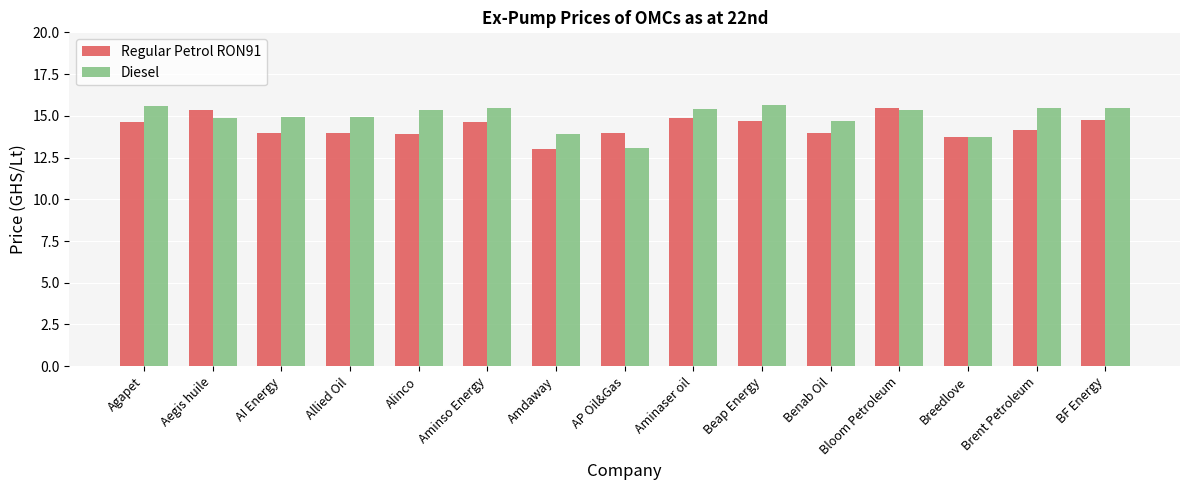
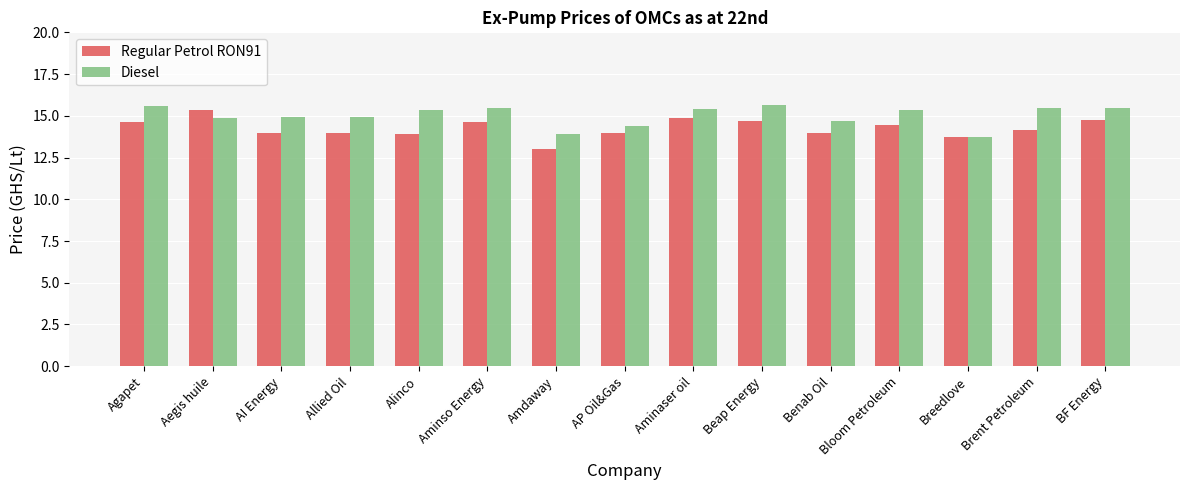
  {
    "Regular Petrol RON91": {
      "Agapet": 14.6,
      "Aegis huile": 15.3,
      "AI Energy": 14.0,
      "Allied Oil": 14.0,
      "Alinco": 13.9,
      "Aminso Energy": 14.6,
      "Amdaway": 13.0,
      "AP Oil&Gas": 14.0,
      "Aminaser oil": 14.9,
      "Beap Energy": 14.7,
      "Benab Oil": 14.0,
-     "Bloom Petroleum": 15.4,
+     "Bloom Petroleum": 14.5,
      "Breedlove": 13.8,
      "Brent Petroleum": 14.2,
      "BF Energy": 14.7
    },
    "Diesel": {
      "Agapet": 15.6,
      "Aegis huile": 14.9,
      "AI Energy": 15.0,
      "Allied Oil": 15.0,
      "Alinco": 15.3,
      "Aminso Energy": 15.5,
      "Amdaway": 13.9,
-     "AP Oil&Gas": 13.1,
+     "AP Oil&Gas": 14.4,
      "Aminaser oil": 15.4,
      "Beap Energy": 15.7,
      "Benab Oil": 14.7,
      "Bloom Petroleum": 15.4,
      "Breedlove": 13.8,
      "Brent Petroleum": 15.5,
      "BF Energy": 15.5
    }
  }
